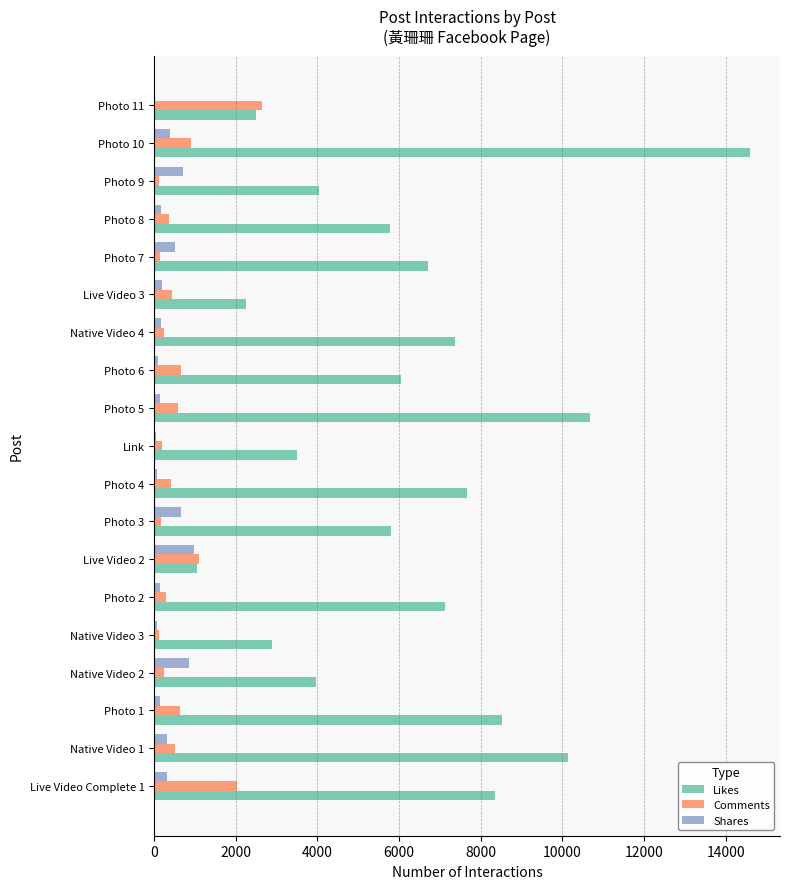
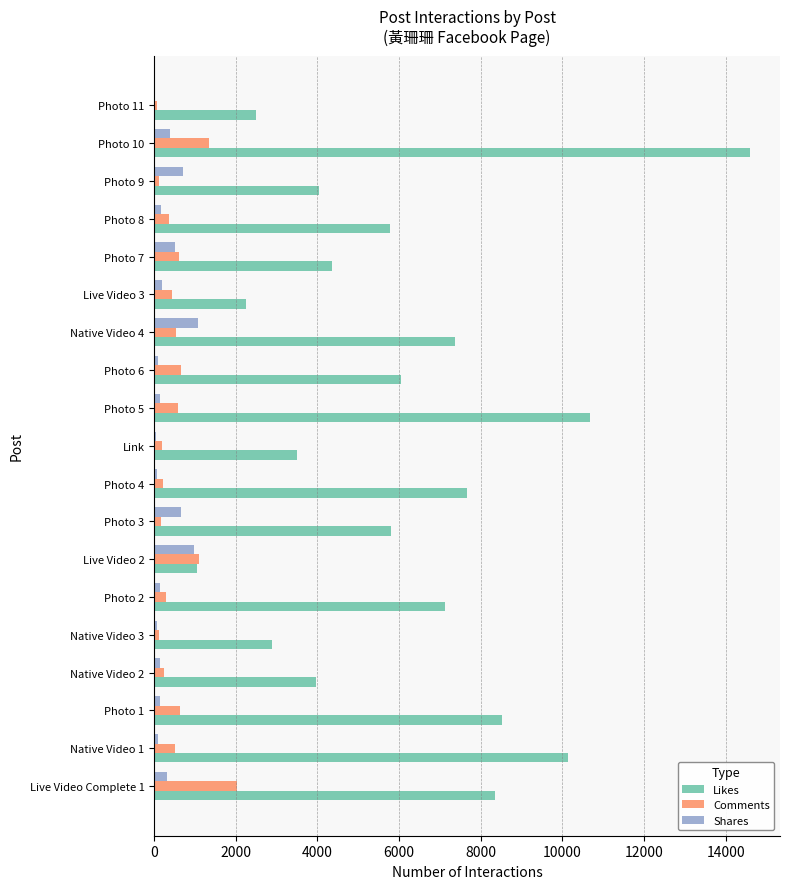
  {
    "Likes": {
      "Photo 11": 2500,
      "Photo 10": 14600,
      "Photo 9": 4000,
      "Photo 8": 5800,
-     "Photo 7": 6700,
+     "Photo 7": 4400,
      "Live Video 3": 2200,
      "Native Video 4": 7400,
      "Photo 6": 6100,
      "Photo 5": 10700,
      "Link": 3500,
      "Photo 4": 7700,
      "Photo 3": 5800,
      "Live Video 2": 1000,
      "Photo 2": 7100,
      "Native Video 3": 2900,
      "Native Video 2": 4000,
      "Photo 1": 8500,
      "Native Video 1": 10100,
      "Live Video Complete 1": 8400
    },
    "Comments": {
-     "Photo 11": 2600,
-     "Photo 10": 900,
+     "Photo 11": 100,
+     "Photo 10": 1300,
      "Photo 9": 100,
      "Photo 8": 400,
-     "Photo 7": 100,
+     "Photo 7": 600,
      "Live Video 3": 400,
-     "Native Video 4": 200,
+     "Native Video 4": 500,
      "Photo 6": 700,
      "Photo 5": 600,
      "Link": 200,
-     "Photo 4": 400,
+     "Photo 4": 200,
      "Photo 3": 200,
      "Live Video 2": 1100,
      "Photo 2": 300,
      "Native Video 3": 100,
      "Native Video 2": 200,
      "Photo 1": 600,
      "Native Video 1": 500,
      "Live Video Complete 1": 2000
    },
    "Shares": {
      "Photo 10": 400,
      "Photo 9": 700,
      "Photo 8": 200,
      "Photo 7": 500,
      "Live Video 3": 200,
-     "Native Video 4": 200,
+     "Native Video 4": 1100,
      "Photo 6": 100,
      "Photo 5": 100,
      "Photo 4": 100,
      "Photo 3": 700,
      "Live Video 2": 1000,
      "Photo 2": 100,
      "Native Video 3": 100,
-     "Native Video 2": 900,
+     "Native Video 2": 100,
      "Photo 1": 100,
-     "Native Video 1": 300,
+     "Native Video 1": 100,
      "Live Video Complete 1": 300
    }
  }
